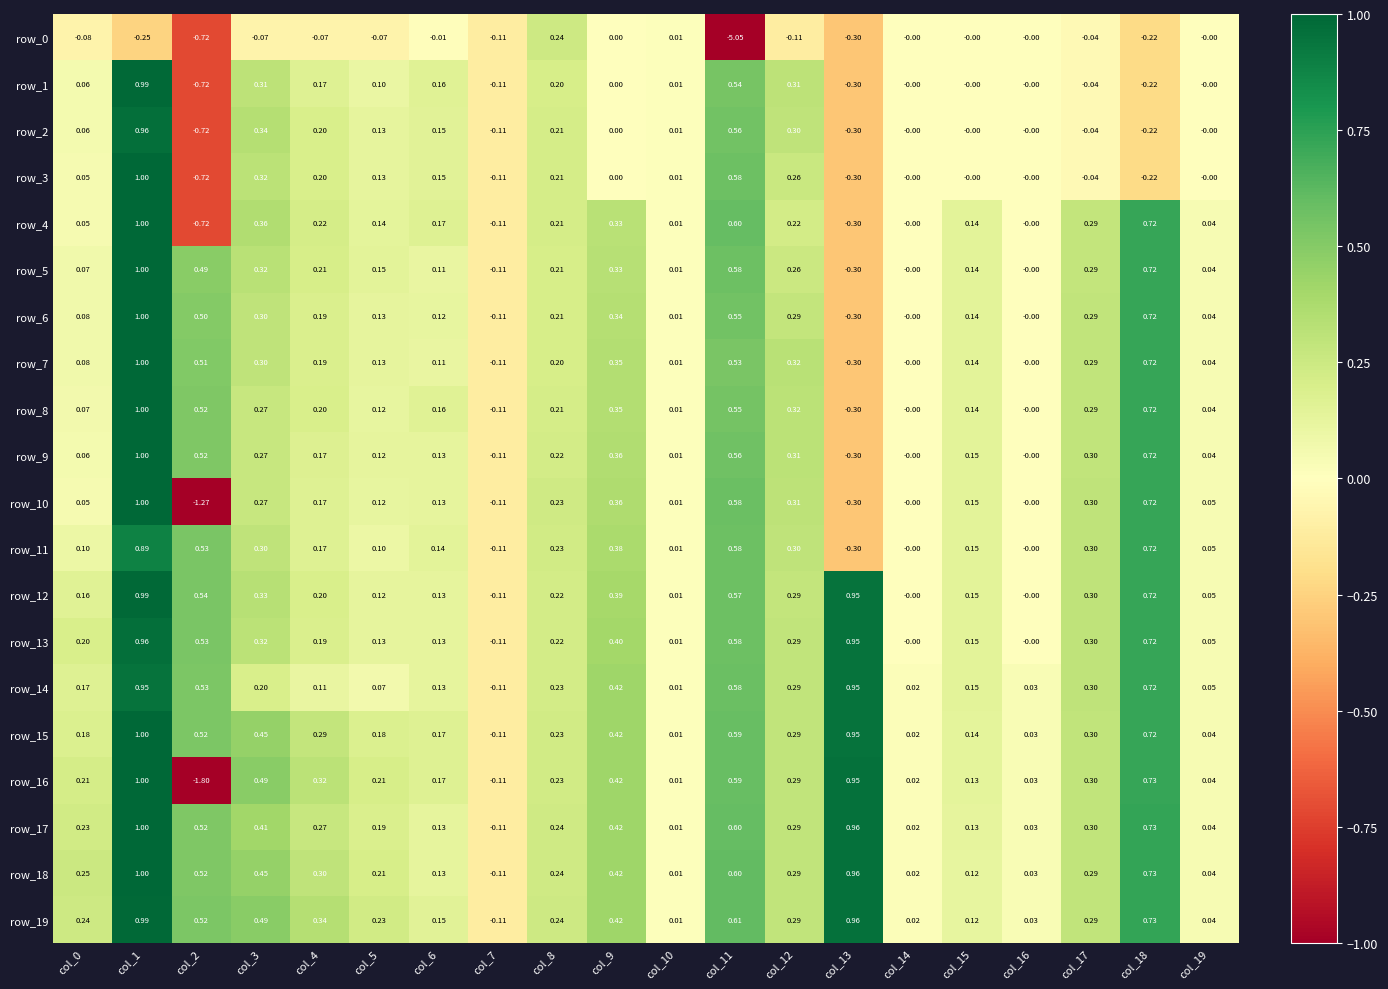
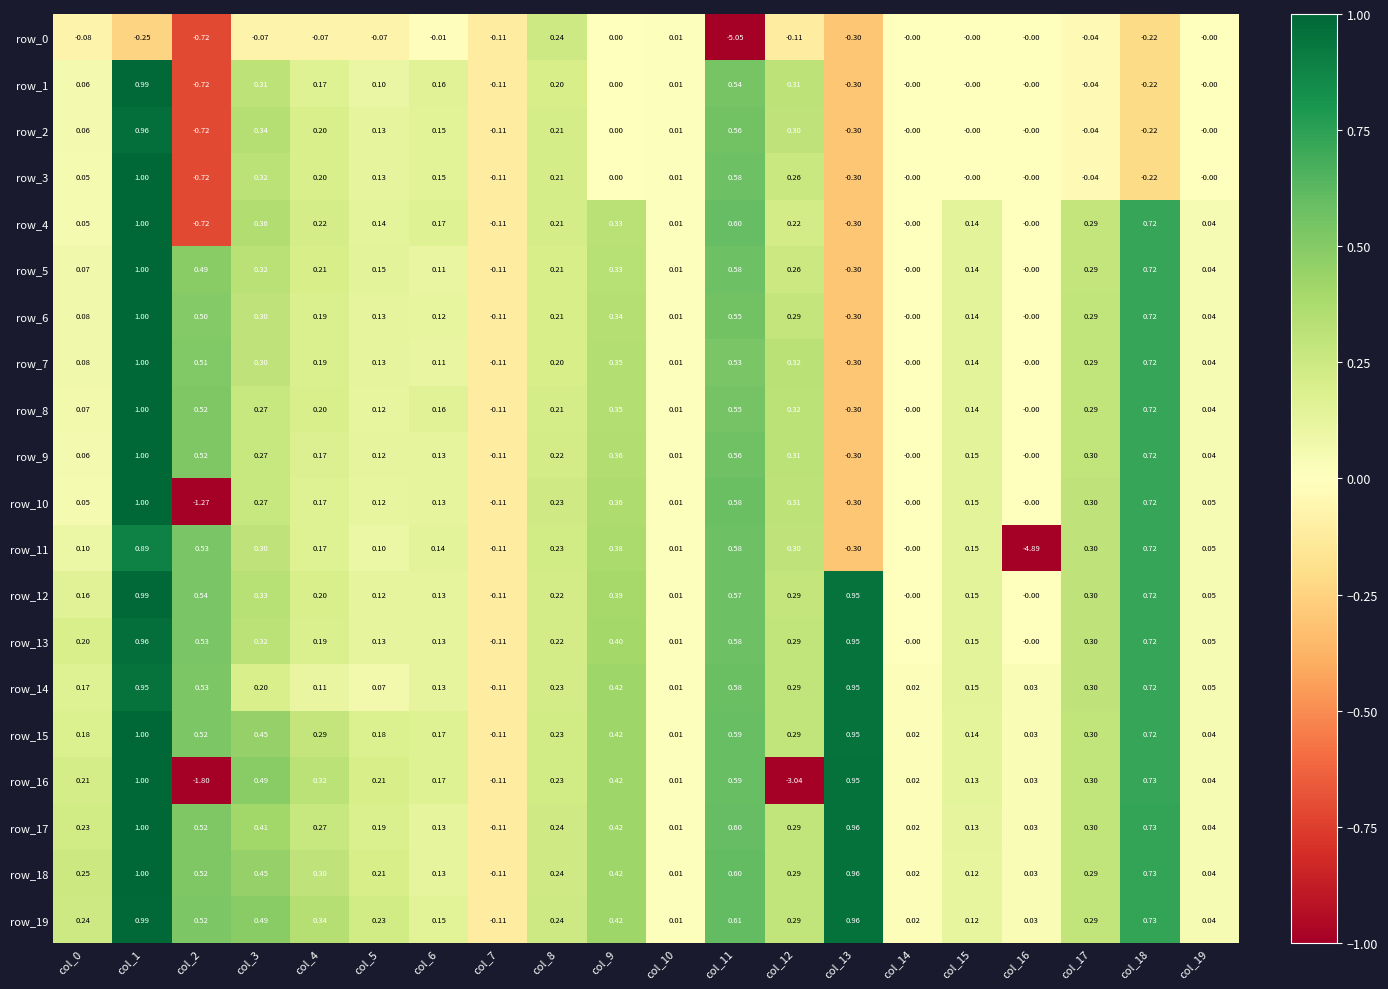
  {
    "row_11": {
      "col_0": 0.10,
      "col_1": 0.89,
      "col_2": 0.53,
      "col_3": 0.30,
      "col_4": 0.17,
      "col_5": 0.10,
      "col_6": 0.14,
      "col_7": -0.11,
      "col_8": 0.23,
      "col_9": 0.38,
      "col_10": 0.01,
      "col_11": 0.58,
      "col_12": 0.30,
      "col_13": -0.30,
      "col_14": -0.00,
      "col_15": 0.15,
-     "col_16": -0.00,
+     "col_16": -4.89,
      "col_17": 0.30,
      "col_18": 0.72,
      "col_19": 0.05
    },
    "row_16": {
      "col_0": 0.21,
      "col_1": 1.00,
      "col_2": -1.80,
      "col_3": 0.49,
      "col_4": 0.32,
      "col_5": 0.21,
      "col_6": 0.17,
      "col_7": -0.11,
      "col_8": 0.23,
      "col_9": 0.42,
      "col_10": 0.01,
      "col_11": 0.59,
-     "col_12": 0.29,
+     "col_12": -3.04,
      "col_13": 0.95,
      "col_14": 0.02,
      "col_15": 0.13,
      "col_16": 0.03,
      "col_17": 0.30,
      "col_18": 0.73,
      "col_19": 0.04
    }
  }
